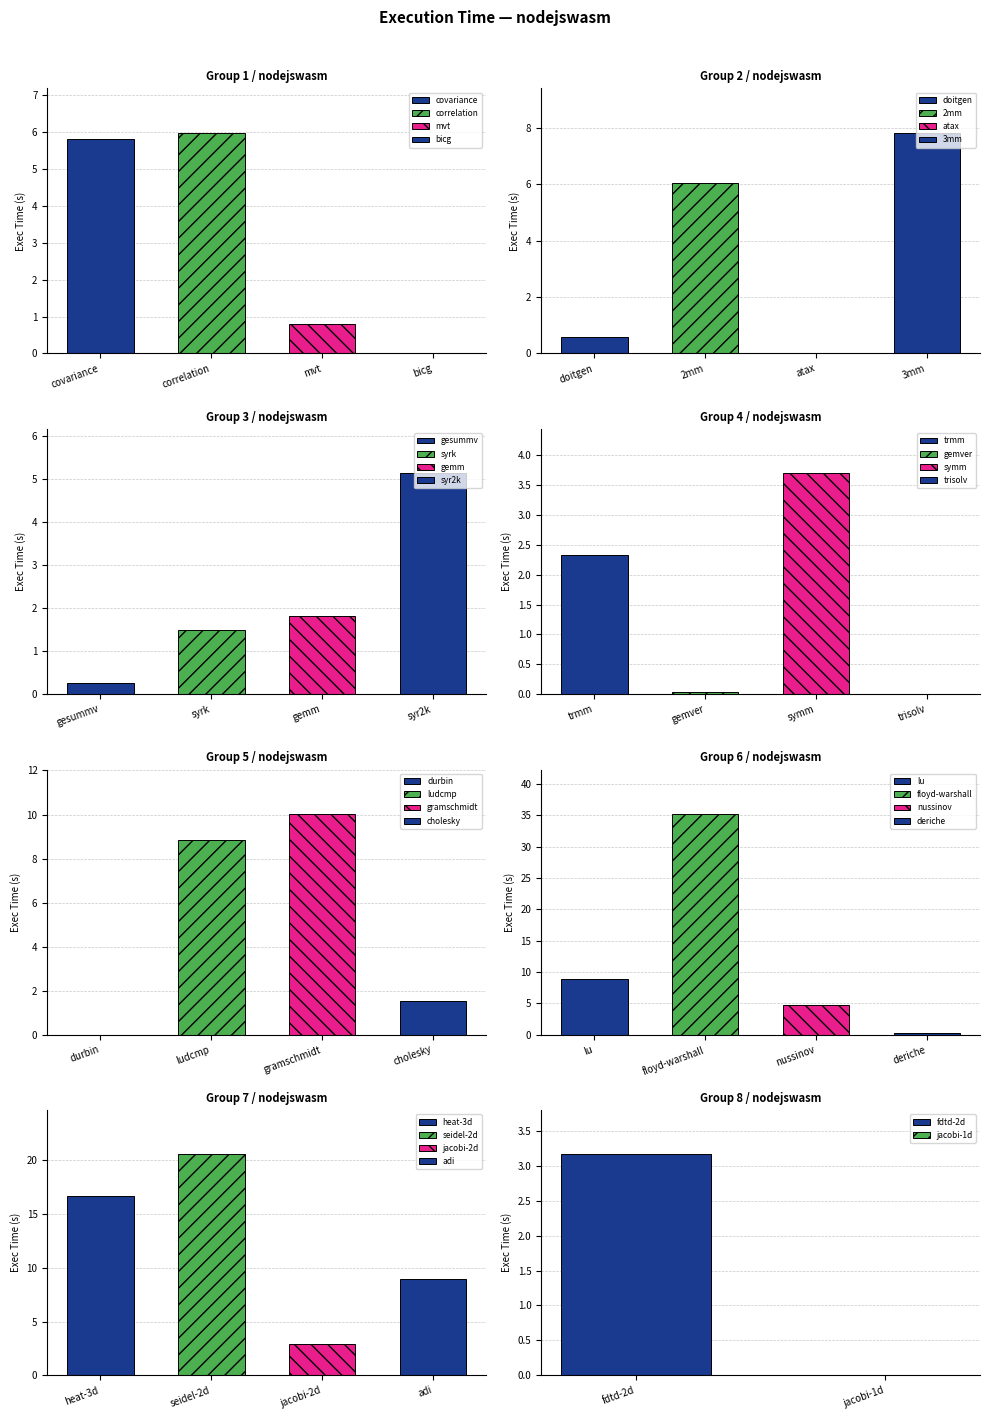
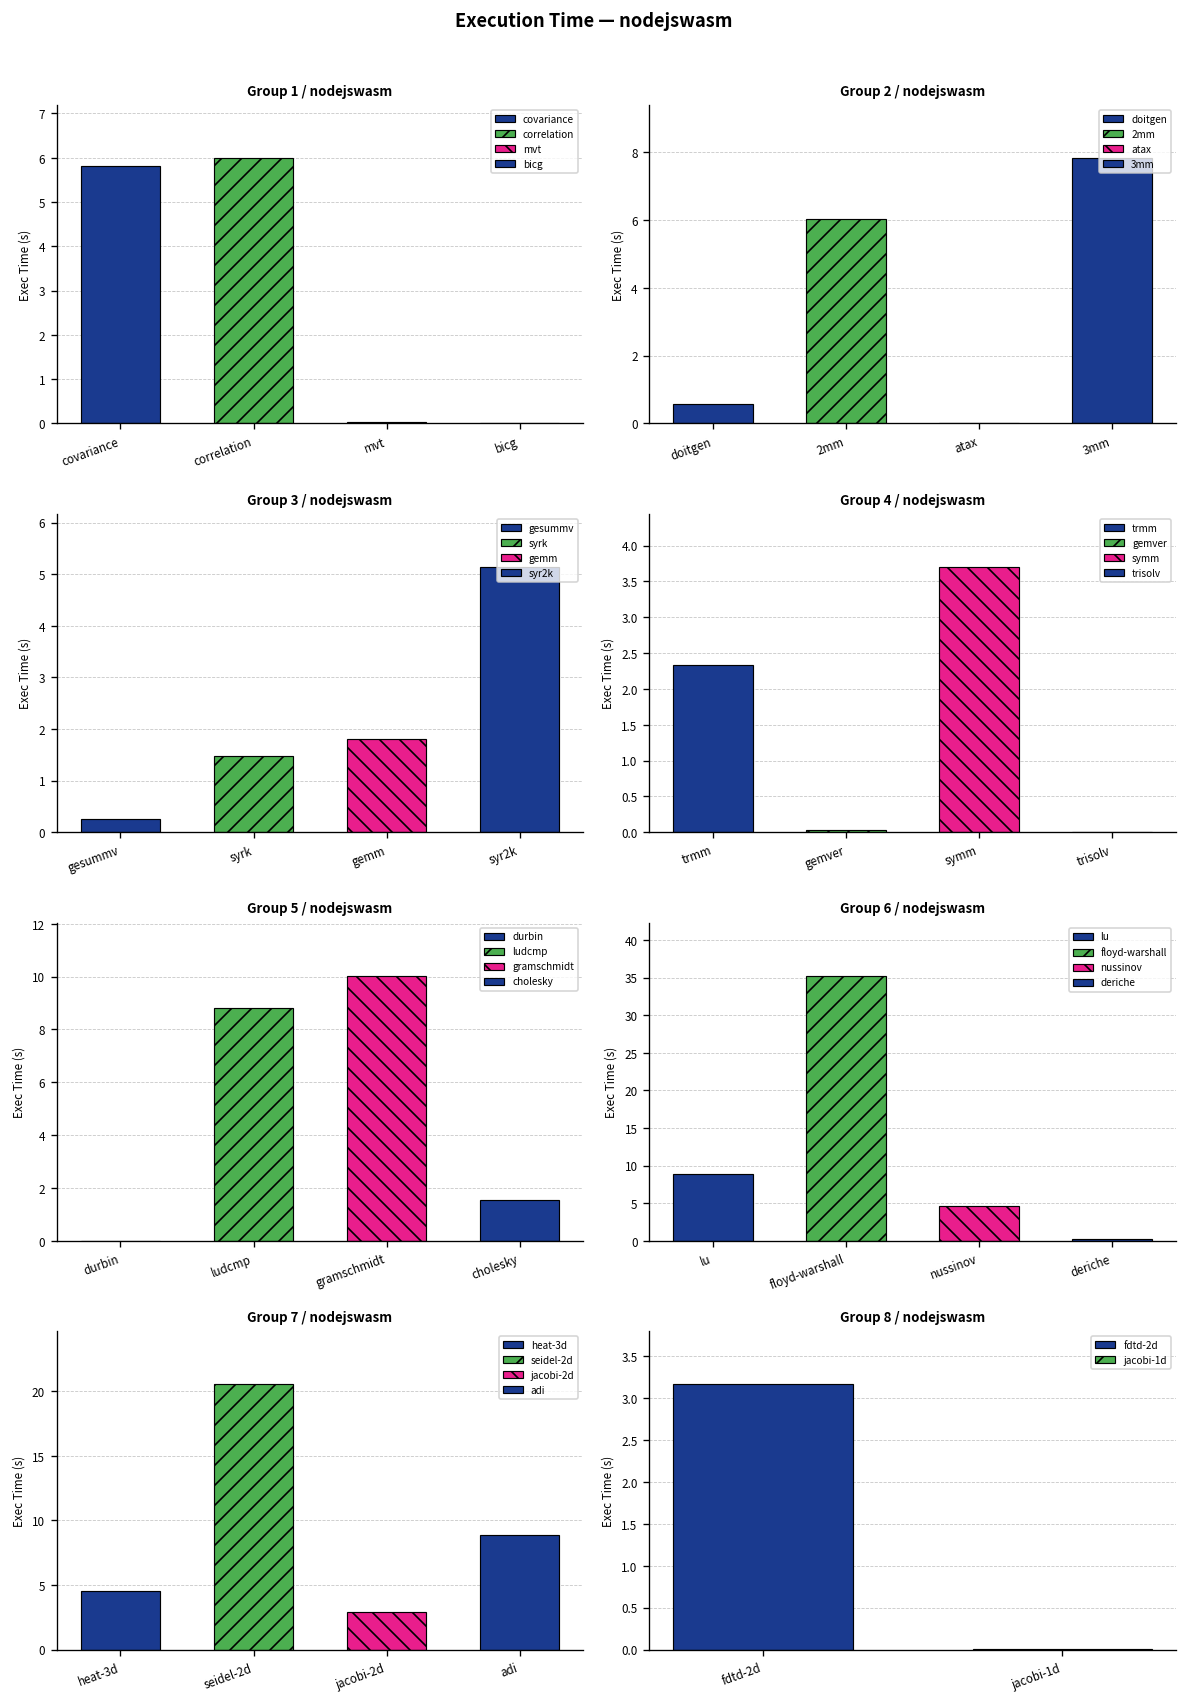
  {
    "Group 1 / nodejswasm": {
      "covariance": 5.8,
      "correlation": 6.0,
-     "mvt": 0.8
+     "mvt": 0.0
    },
    "Group 2 / nodejswasm": {
      "doitgen": 0.6,
      "2mm": 6.0
    },
    "Group 3 / nodejswasm": {
      "gesummv": 0.3,
      "syrk": 1.5,
      "gemm": 1.8
    },
    "Group 4 / nodejswasm": {
      "trmm": 2.3,
      "symm": 3.7
    },
    "Group 5 / nodejswasm": {
      "ludcmp": 8.8,
      "gramschmidt": 10.0,
      "cholesky": 1.5
    },
    "Group 6 / nodejswasm": {
      "lu": 9,
      "floyd-warshall": 35,
      "nussinov": 5
    },
    "Group 7 / nodejswasm": {
-     "heat-3d": 16.7,
+     "heat-3d": 4.6,
      "seidel-2d": 20.5,
      "jacobi-2d": 2.9,
      "adi": 8.9
    },
    "Group 8 / nodejswasm": {
      "fdtd-2d": 3.2
    }
  }
